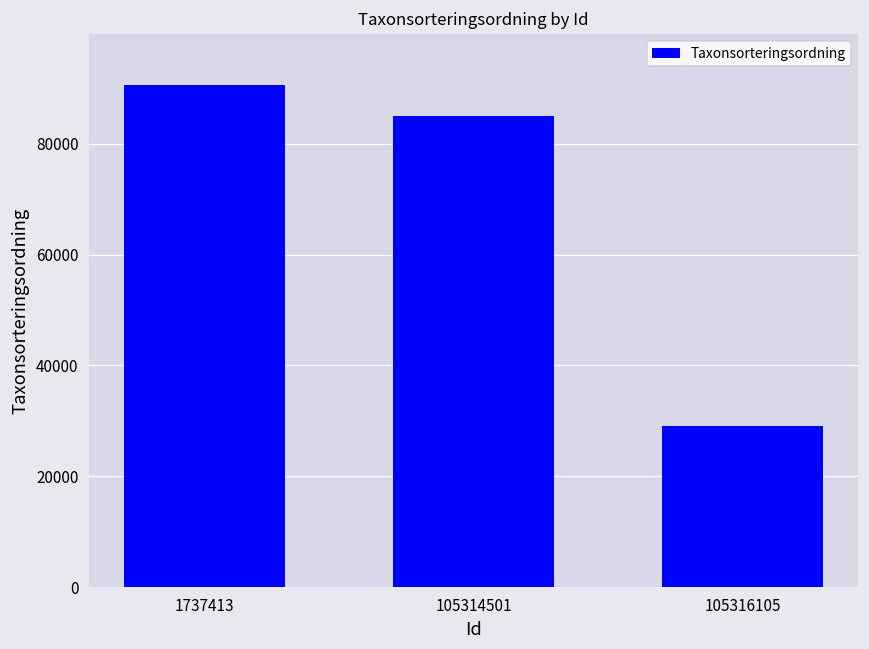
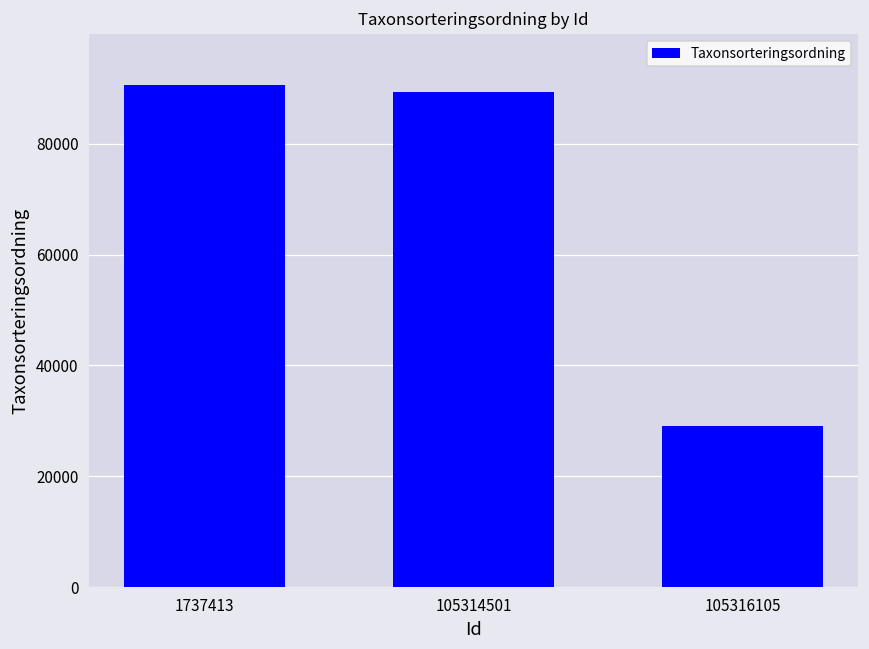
  {
    "1737413": 91000,
-   "105314501": 85000,
+   "105314501": 89000,
    "105316105": 29000
  }
